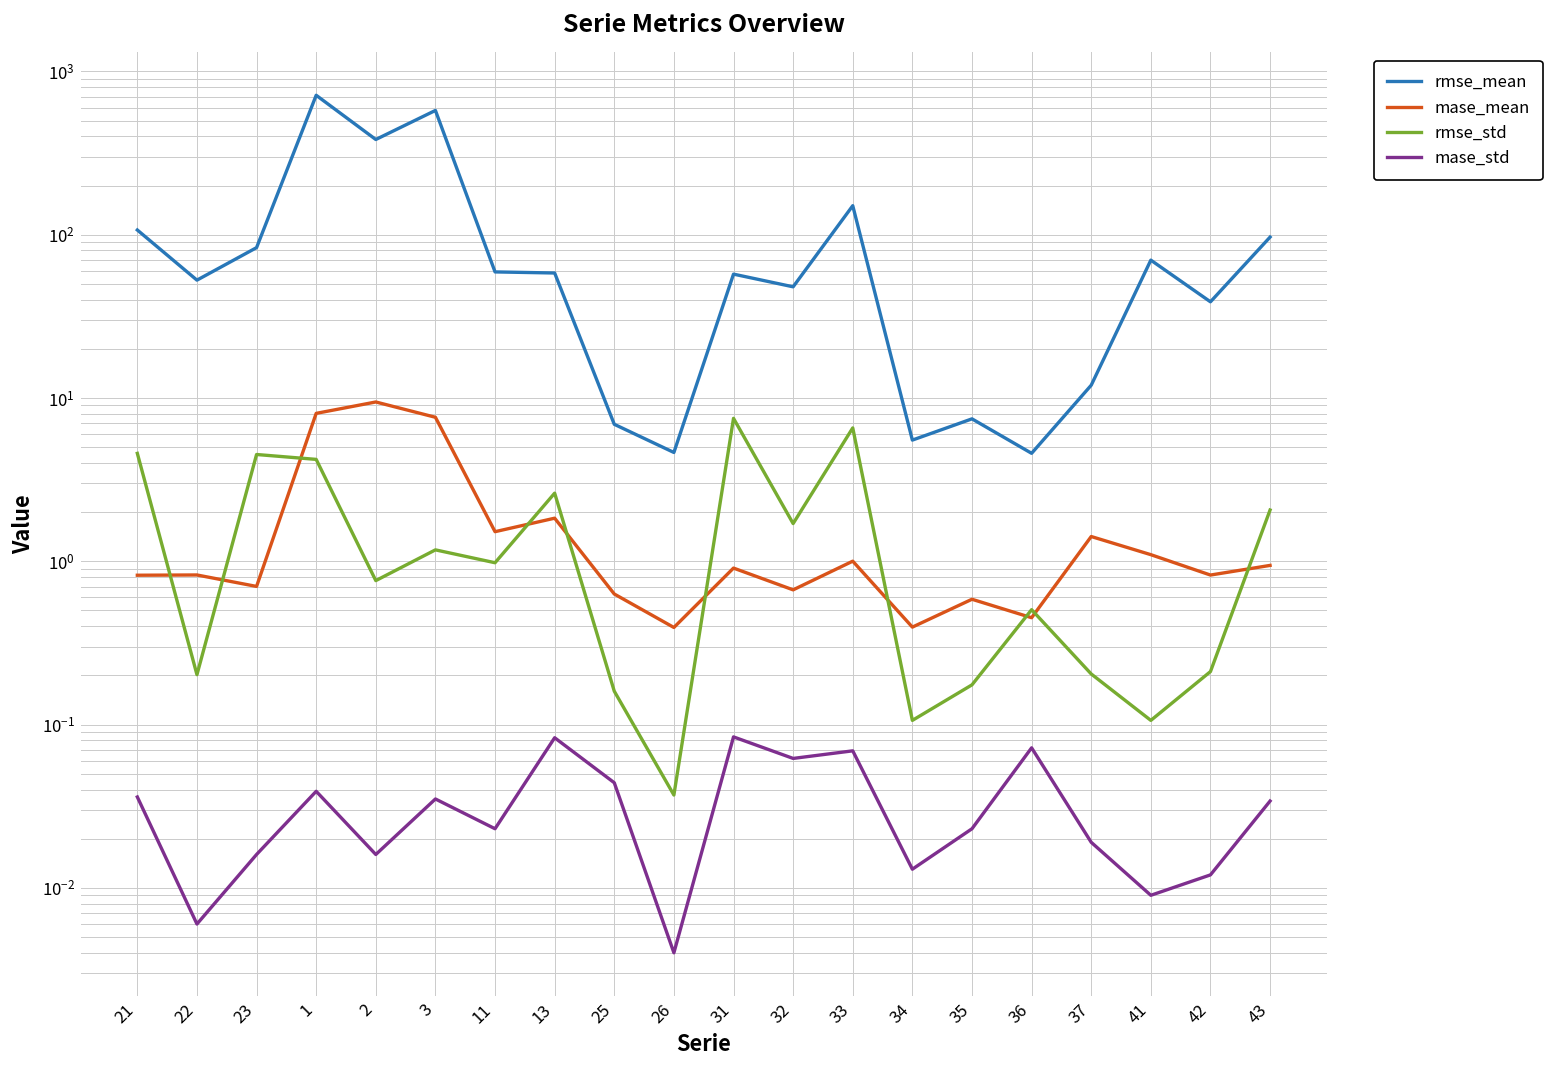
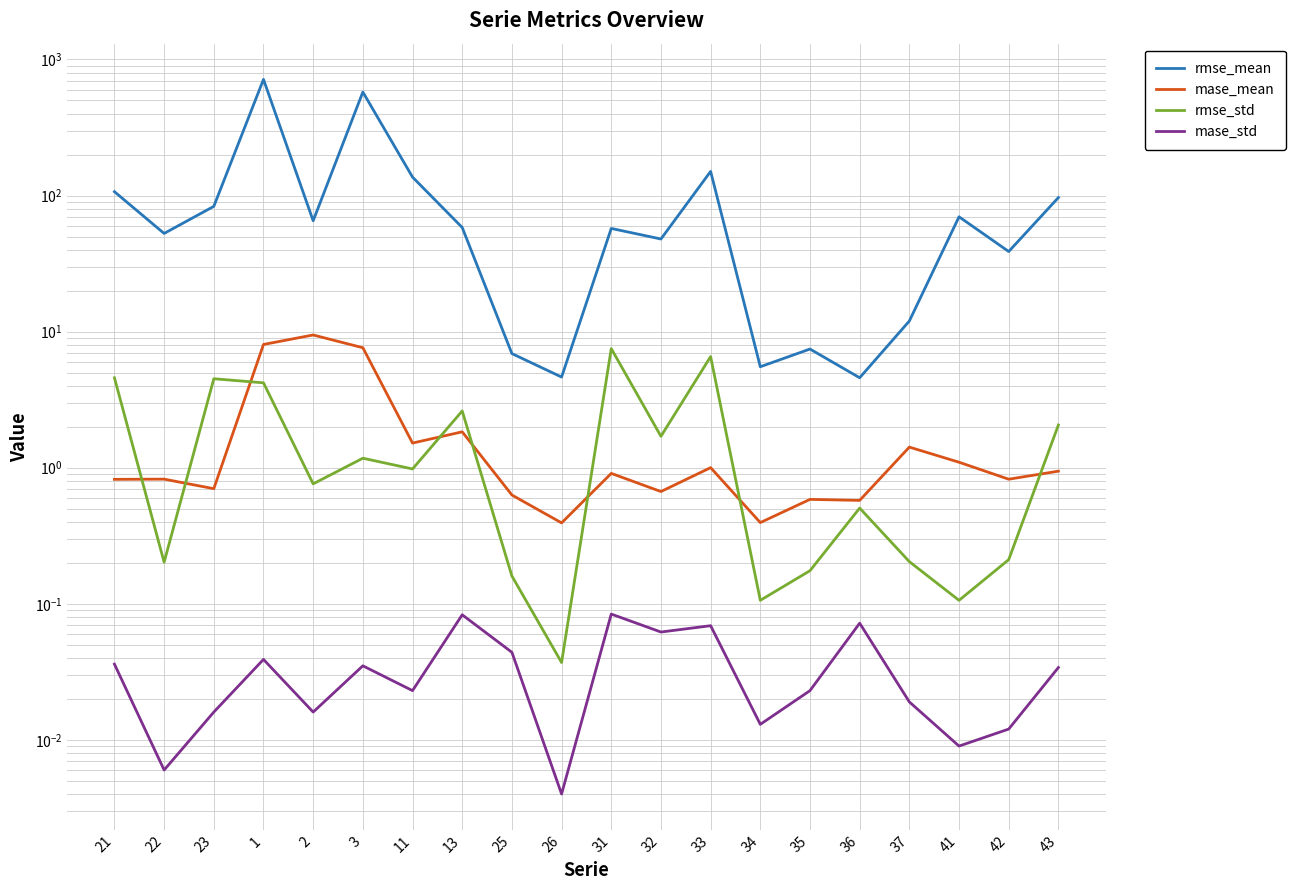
  {
    "rmse_mean": {
      "21": 110,
      "22": 53,
      "23": 80,
      "1": 700,
-     "2": 380,
+     "2": 70,
      "3": 580,
-     "11": 60,
+     "11": 140,
      "13": 58,
      "25": 7,
      "26": 4.6,
      "31": 57,
      "32": 48,
      "33": 150,
      "34": 5.5,
      "35": 7,
      "36": 4.6,
      "37": 12,
      "41": 70,
      "42": 39,
      "43": 100
    },
    "mase_mean": {
      "21": 0.8,
      "22": 0.8,
      "23": 0.7,
      "1": 8,
      "2": 9,
      "3": 8,
      "11": 1.5,
      "13": 1.8,
      "25": 0.6,
      "26": 0.39,
      "31": 0.9,
      "32": 0.7,
      "33": 1.0,
      "34": 0.40,
      "35": 0.59,
-     "36": 0.45,
+     "36": 0.58,
      "37": 1.4,
      "41": 1.1,
      "42": 0.8,
      "43": 0.9
    },
    "rmse_std": {
      "21": 4.6,
      "22": 0.20,
      "23": 4.5,
      "1": 4.2,
      "2": 0.8,
      "3": 1.2,
      "11": 1.0,
      "13": 2.6,
      "25": 0.16,
      "26": 0.037,
      "31": 8,
      "32": 1.7,
      "33": 7,
      "34": 0.11,
      "35": 0.18,
      "36": 0.51,
      "37": 0.20,
      "41": 0.11,
      "42": 0.21,
      "43": 2.1
    },
    "mase_std": {
      "21": 0.036,
      "22": 0.006,
      "23": 0.016,
      "1": 0.04,
      "2": 0.016,
      "3": 0.035,
      "11": 0.023,
      "13": 0.08,
      "25": 0.044,
      "26": 0.0040,
      "31": 0.08,
      "32": 0.06,
      "33": 0.07,
      "34": 0.013,
      "35": 0.023,
      "36": 0.07,
      "37": 0.019,
      "41": 0.009,
      "42": 0.012,
      "43": 0.034
    }
  }
